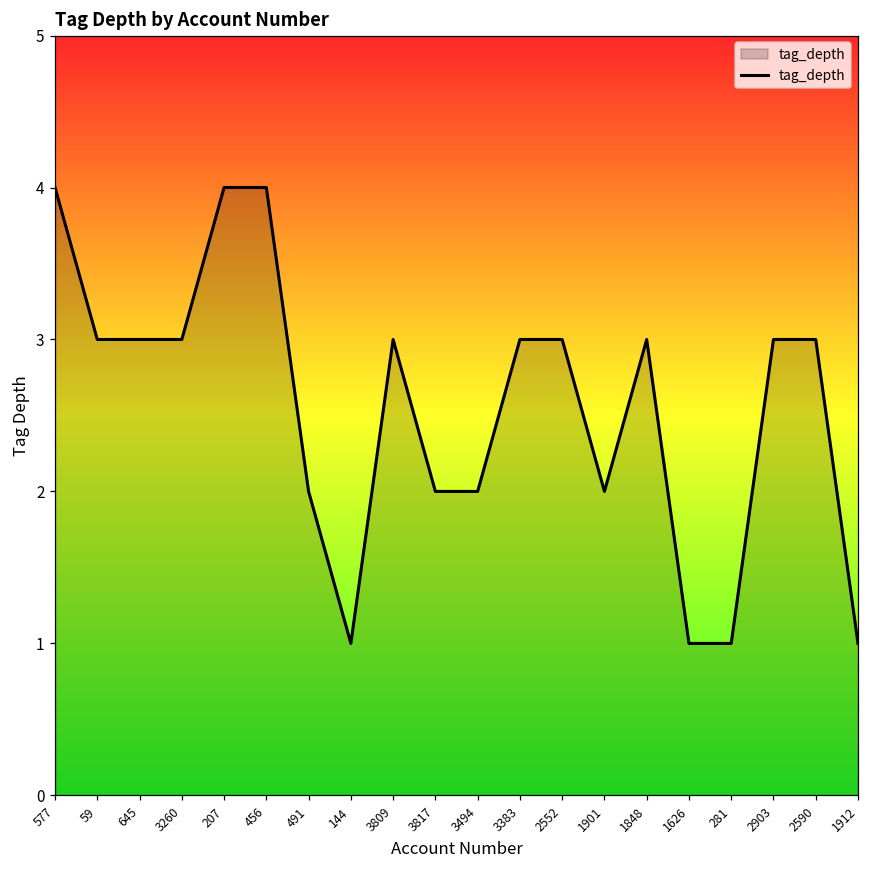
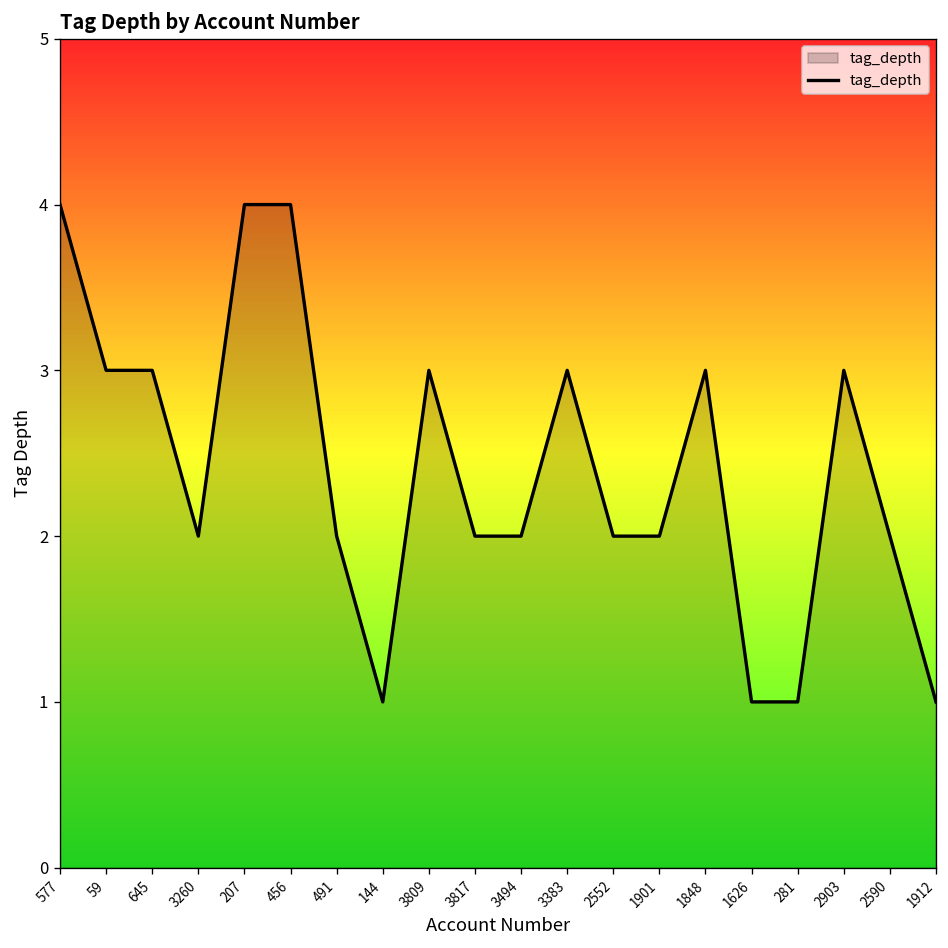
  {
    "577": 4,
    "59": 3,
    "645": 3,
-   "3260": 3,
+   "3260": 2,
    "207": 4,
    "456": 4,
    "491": 2,
    "144": 1,
    "3809": 3,
    "3817": 2,
    "3494": 2,
    "3383": 3,
-   "2552": 3,
+   "2552": 2,
    "1901": 2,
    "1848": 3,
    "1626": 1,
    "281": 1,
    "2903": 3,
-   "2590": 3,
+   "2590": 2,
    "1912": 1
  }
